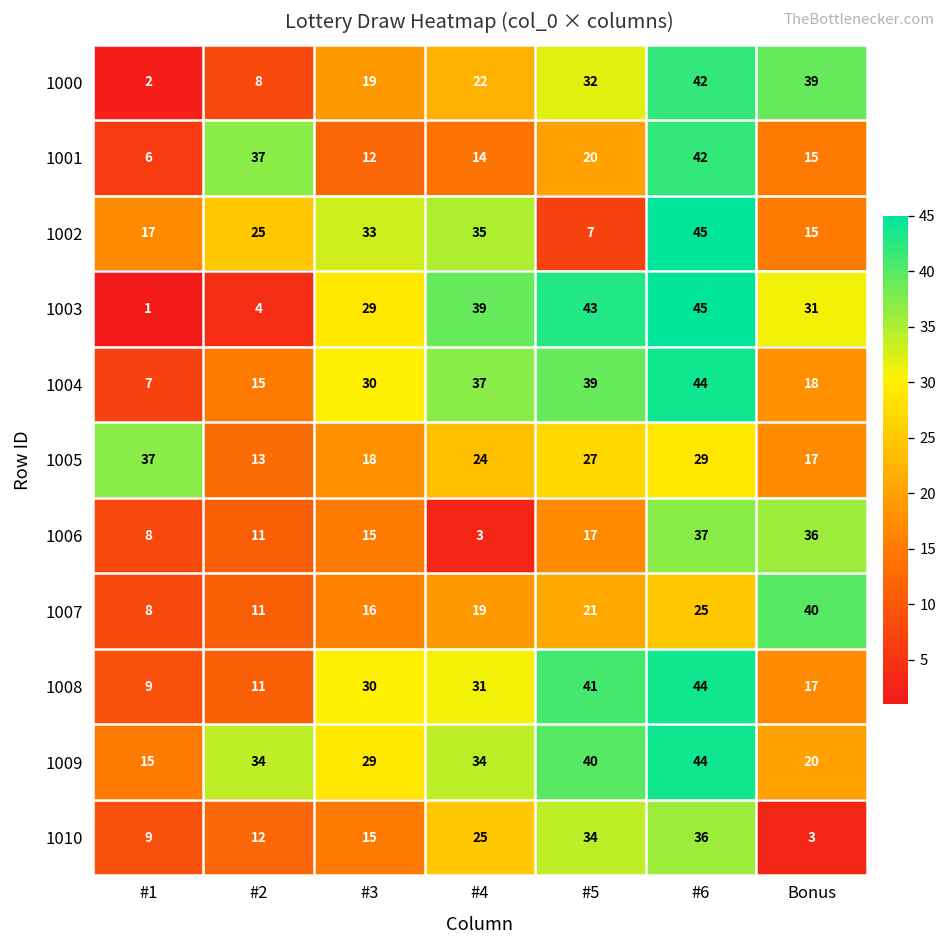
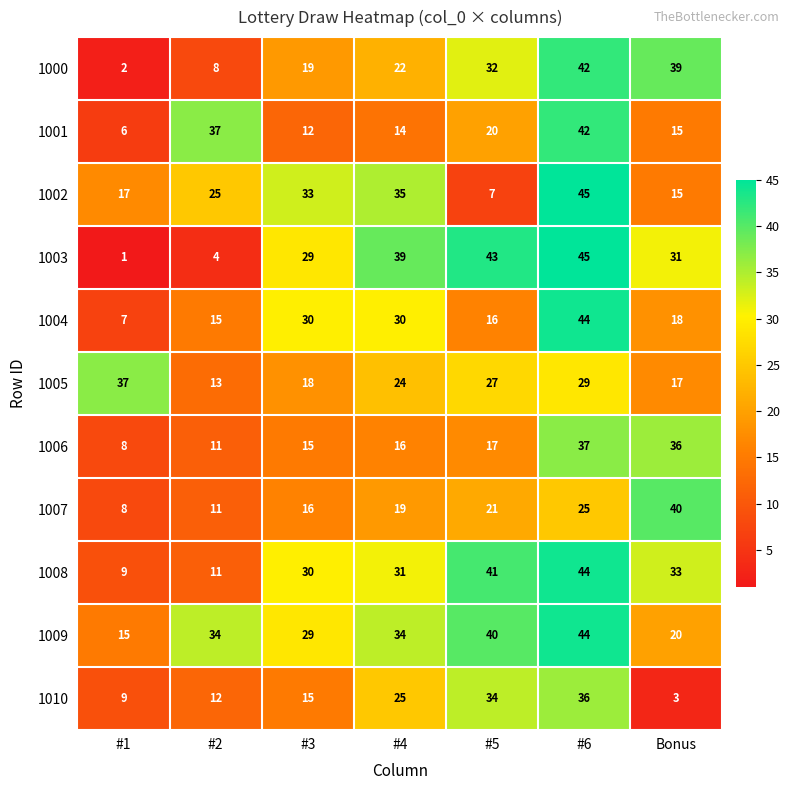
  {
    "1000": {
      "#1": 2,
      "#2": 8,
      "#3": 19,
      "#4": 22,
      "#5": 32,
      "#6": 42,
      "Bonus": 39
    },
    "1001": {
      "#1": 6,
      "#2": 37,
      "#3": 12,
      "#4": 14,
      "#5": 20,
      "#6": 42,
      "Bonus": 15
    },
    "1002": {
      "#1": 17,
      "#2": 25,
      "#3": 33,
      "#4": 35,
      "#5": 7,
      "#6": 45,
      "Bonus": 15
    },
    "1003": {
      "#1": 1,
      "#2": 4,
      "#3": 29,
      "#4": 39,
      "#5": 43,
      "#6": 45,
      "Bonus": 31
    },
    "1004": {
      "#1": 7,
      "#2": 15,
      "#3": 30,
-     "#4": 37,
-     "#5": 39,
+     "#4": 30,
+     "#5": 16,
      "#6": 44,
      "Bonus": 18
    },
    "1005": {
      "#1": 37,
      "#2": 13,
      "#3": 18,
      "#4": 24,
      "#5": 27,
      "#6": 29,
      "Bonus": 17
    },
    "1006": {
      "#1": 8,
      "#2": 11,
      "#3": 15,
-     "#4": 3,
+     "#4": 16,
      "#5": 17,
      "#6": 37,
      "Bonus": 36
    },
    "1007": {
      "#1": 8,
      "#2": 11,
      "#3": 16,
      "#4": 19,
      "#5": 21,
      "#6": 25,
      "Bonus": 40
    },
    "1008": {
      "#1": 9,
      "#2": 11,
      "#3": 30,
      "#4": 31,
      "#5": 41,
      "#6": 44,
-     "Bonus": 17
+     "Bonus": 33
    },
    "1009": {
      "#1": 15,
      "#2": 34,
      "#3": 29,
      "#4": 34,
      "#5": 40,
      "#6": 44,
      "Bonus": 20
    },
    "1010": {
      "#1": 9,
      "#2": 12,
      "#3": 15,
      "#4": 25,
      "#5": 34,
      "#6": 36,
      "Bonus": 3
    }
  }
